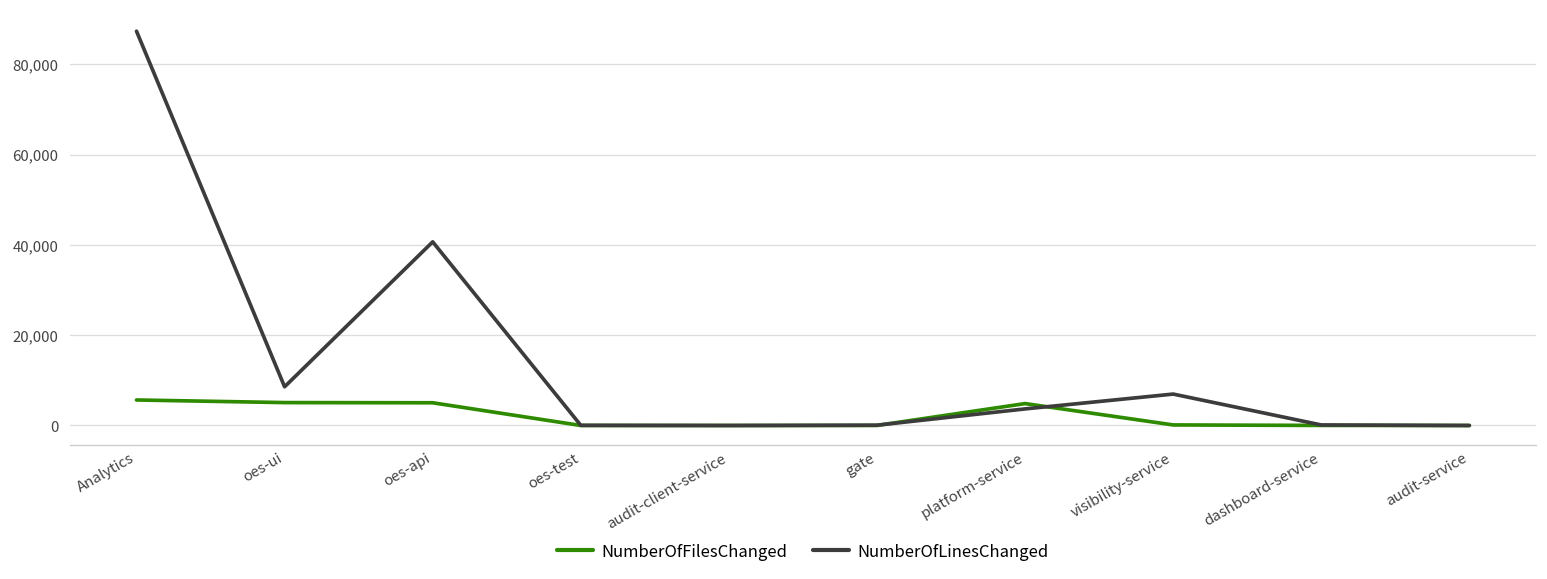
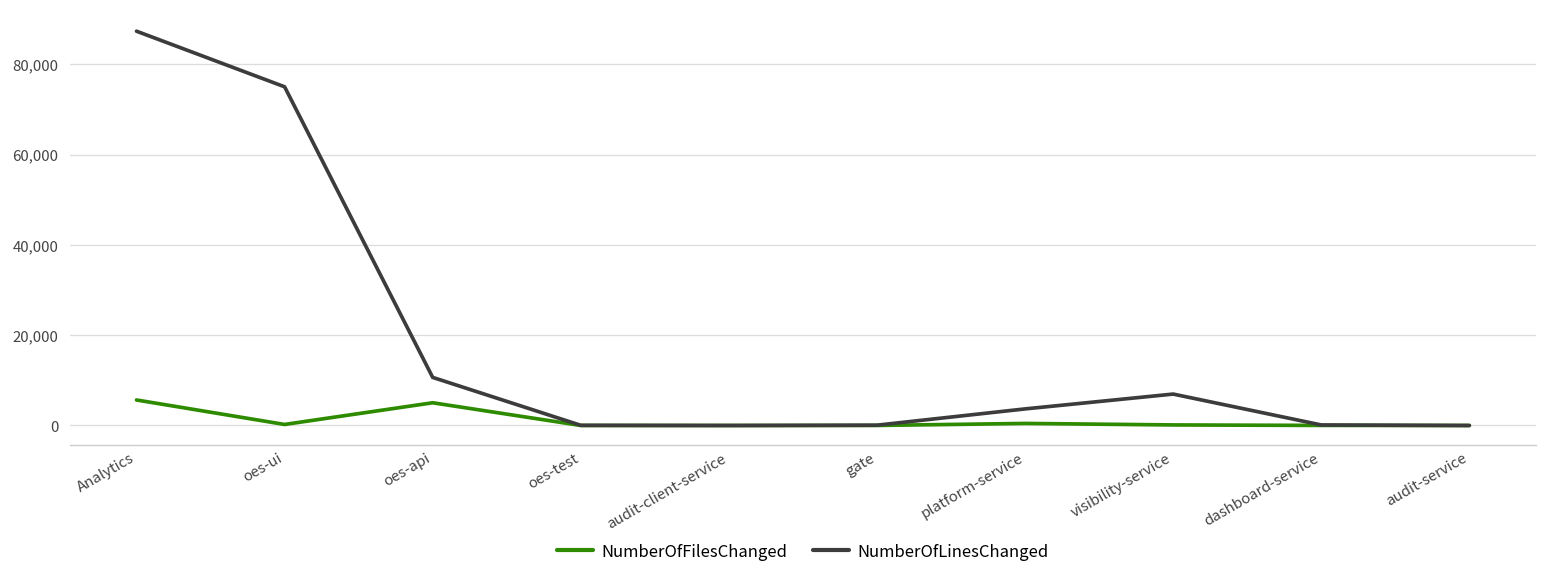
  {
    "NumberOfFilesChanged": {
      "Analytics": "6,000",
-     "oes-ui": "5,000",
+     "oes-ui": "0",
      "oes-api": "5,000",
-     "platform-service": "5,000",
+     "platform-service": "0",
      "visibility-service": "0"
    },
    "NumberOfLinesChanged": {
      "Analytics": "87,000",
-     "oes-ui": "9,000",
-     "oes-api": "41,000",
+     "oes-ui": "75,000",
+     "oes-api": "11,000",
      "platform-service": "4,000",
      "visibility-service": "7,000"
    }
  }
